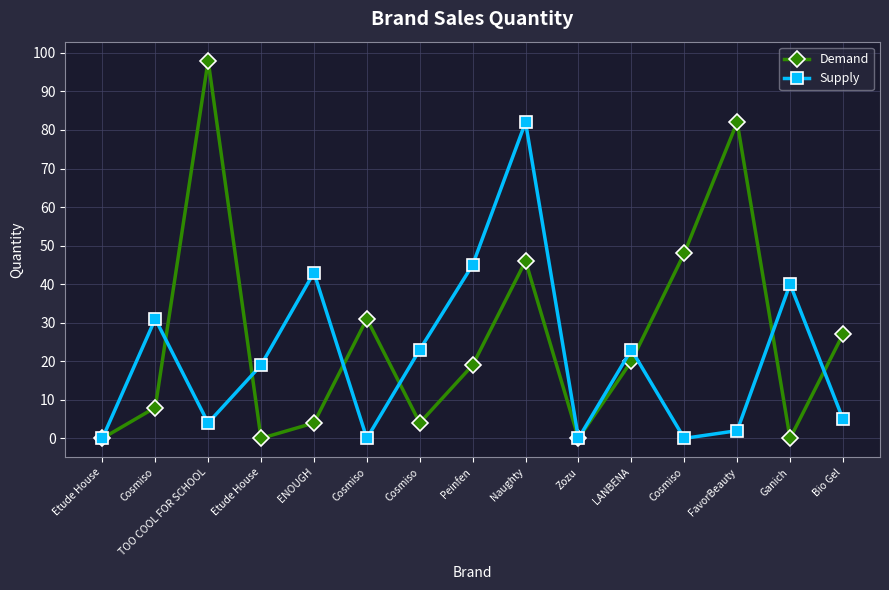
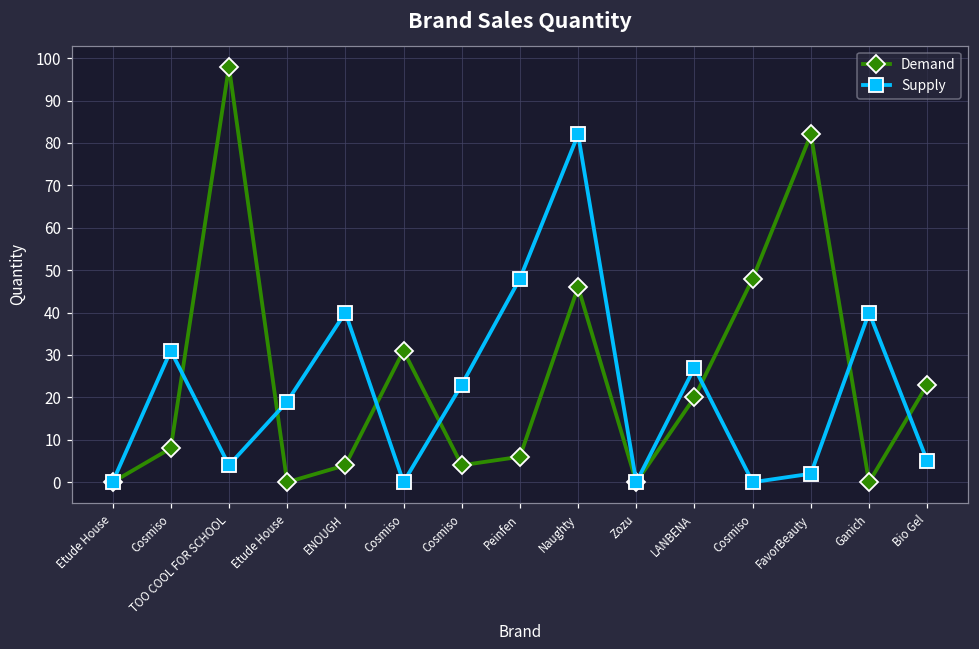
  {
    "Demand": {
      "TOO COOL FOR SCHOOL": 98,
      "ENOUGH": 4,
-     "Peinfen": 19,
+     "Peinfen": 6,
      "Naughty": 46,
      "LANBENA": 20,
      "FavorBeauty": 82,
      "Ganich": 0,
-     "Bio Gel": 27
+     "Bio Gel": 23
    },
    "Supply": {
      "TOO COOL FOR SCHOOL": 4,
-     "ENOUGH": 43,
-     "Peinfen": 45,
+     "ENOUGH": 40,
+     "Peinfen": 48,
      "Naughty": 82,
-     "LANBENA": 23,
+     "LANBENA": 27,
      "FavorBeauty": 2,
      "Ganich": 40,
      "Bio Gel": 5
    }
  }
